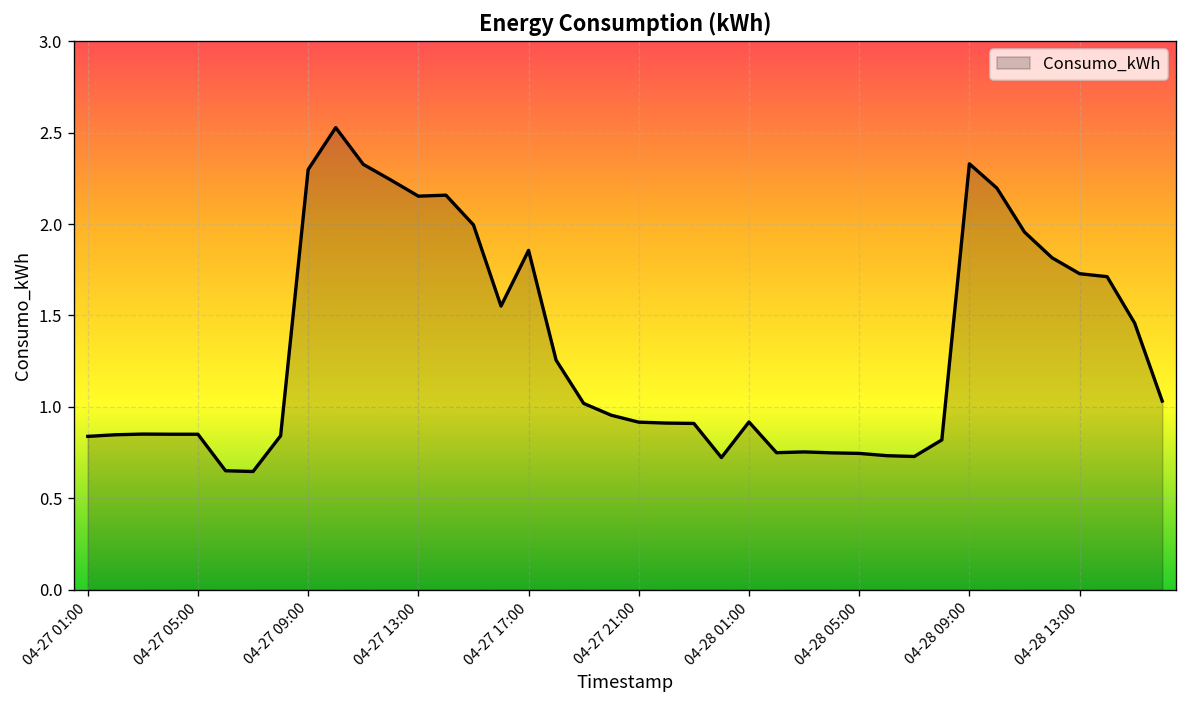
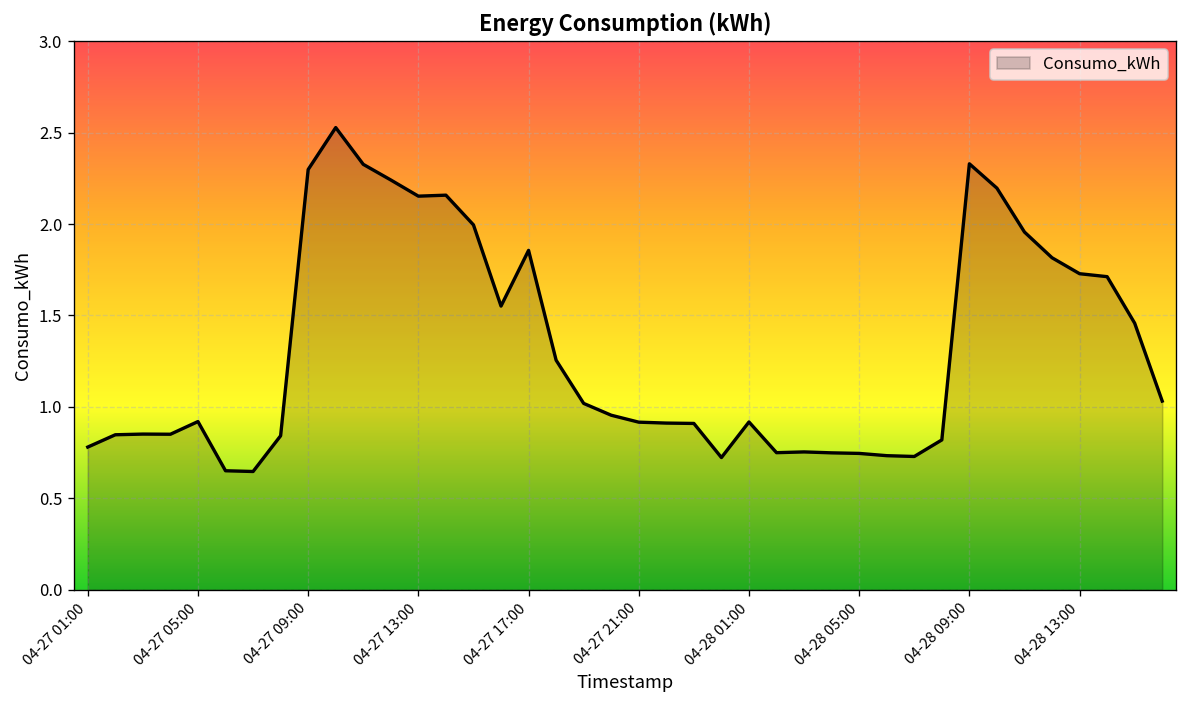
  {
-   "04-27 01:00": 0.84,
-   "04-27 05:00": 0.85,
+   "04-27 01:00": 0.78,
+   "04-27 05:00": 0.92,
    "04-27 09:00": 2.30,
    "04-27 13:00": 2.15,
    "04-27 17:00": 1.86,
    "04-27 21:00": 0.92,
    "04-28 01:00": 0.92,
    "04-28 05:00": 0.75,
    "04-28 09:00": 2.33,
    "04-28 13:00": 1.73
  }
